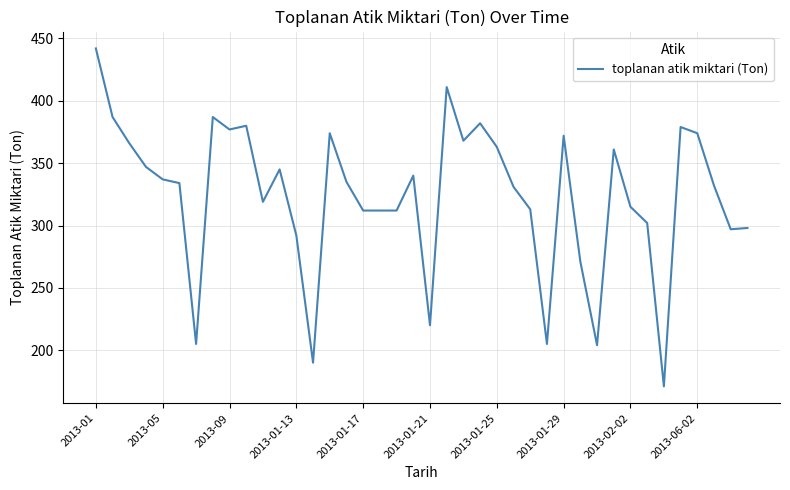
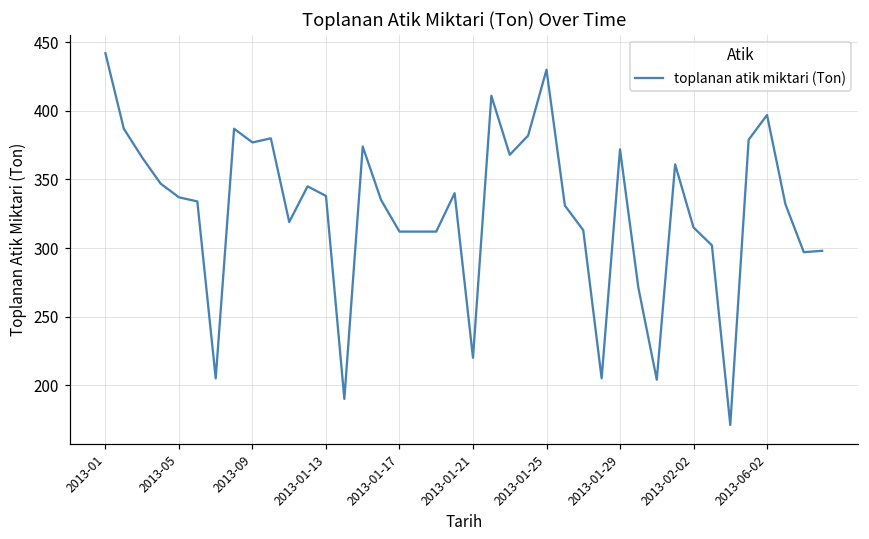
  {
    "2013-01": 442,
    "2013-05": 337,
    "2013-09": 377,
-   "2013-01-13": 292,
+   "2013-01-13": 338,
    "2013-01-17": 312,
    "2013-01-21": 220,
-   "2013-01-25": 363,
+   "2013-01-25": 430,
    "2013-01-29": 372,
    "2013-02-02": 315,
-   "2013-06-02": 374
+   "2013-06-02": 397
  }
